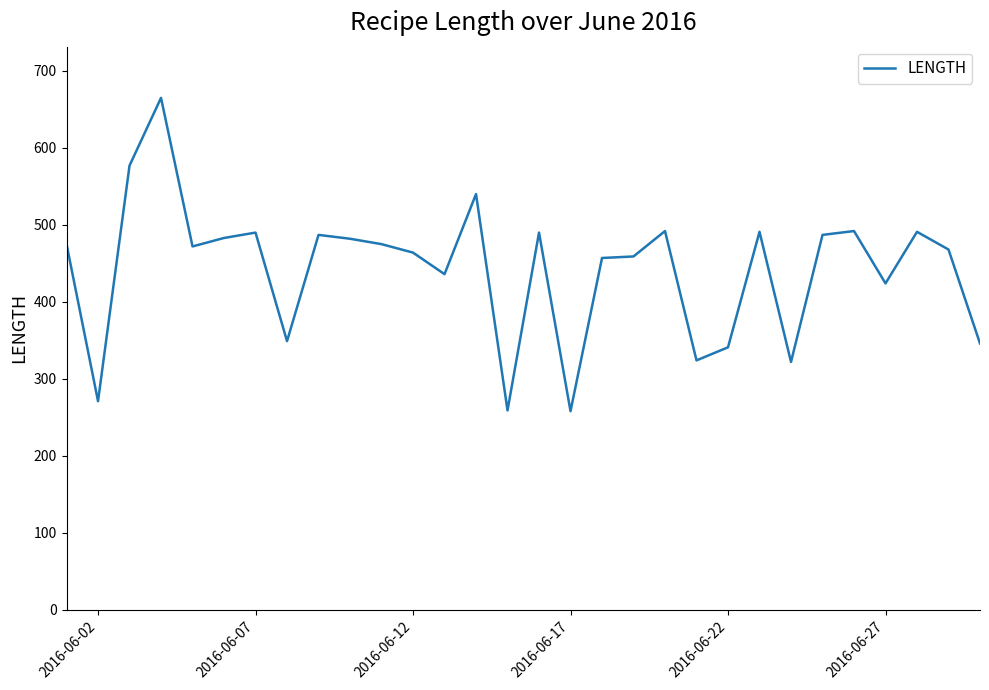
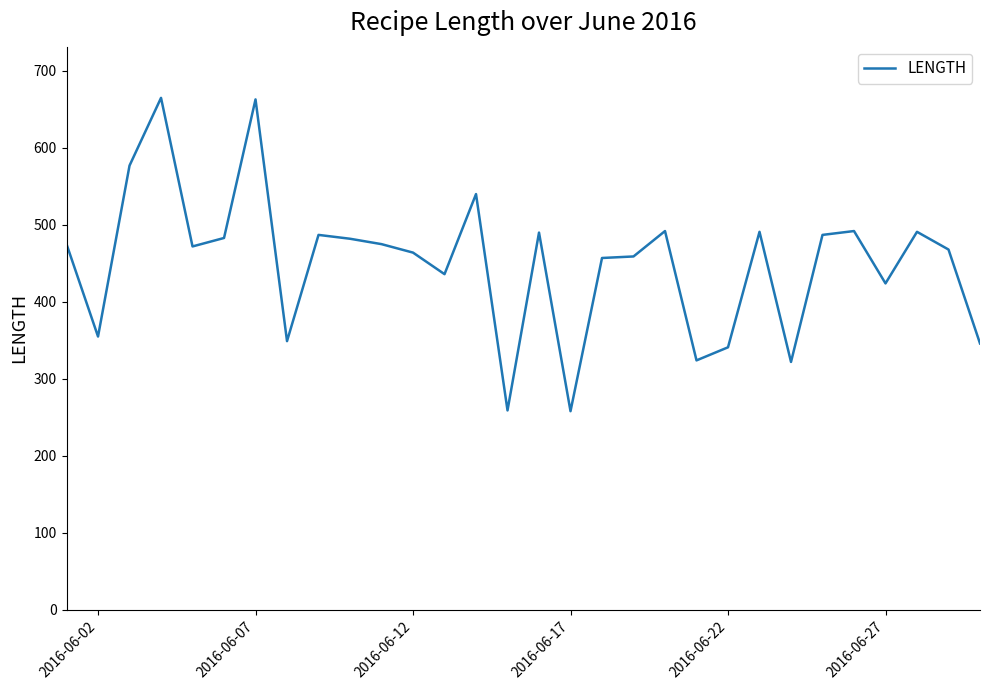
  {
-   "2016-06-02": 270,
-   "2016-06-07": 490,
+   "2016-06-02": 360,
+   "2016-06-07": 660,
    "2016-06-12": 460,
    "2016-06-17": 260,
    "2016-06-22": 340,
    "2016-06-27": 420
  }
